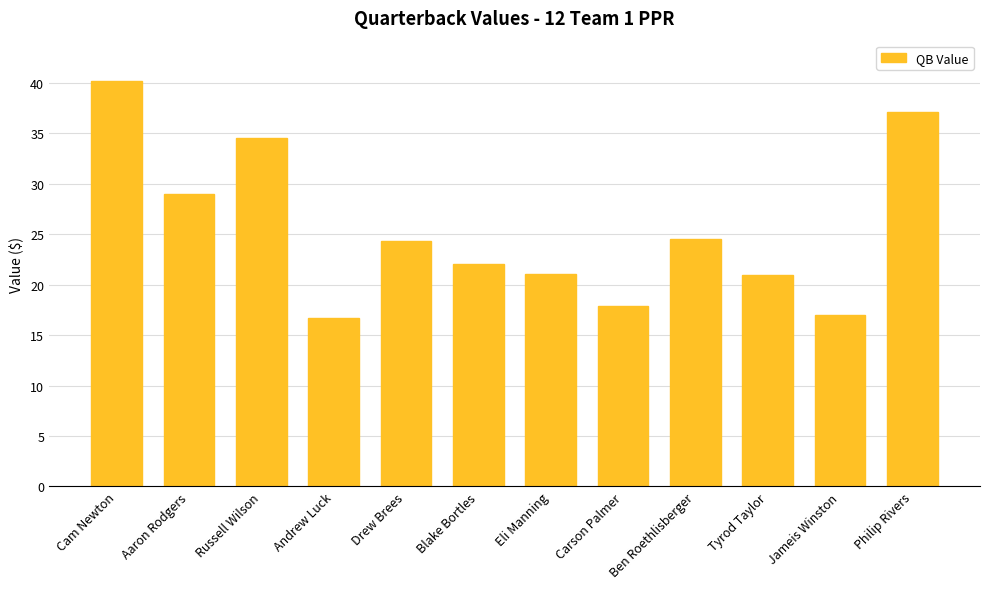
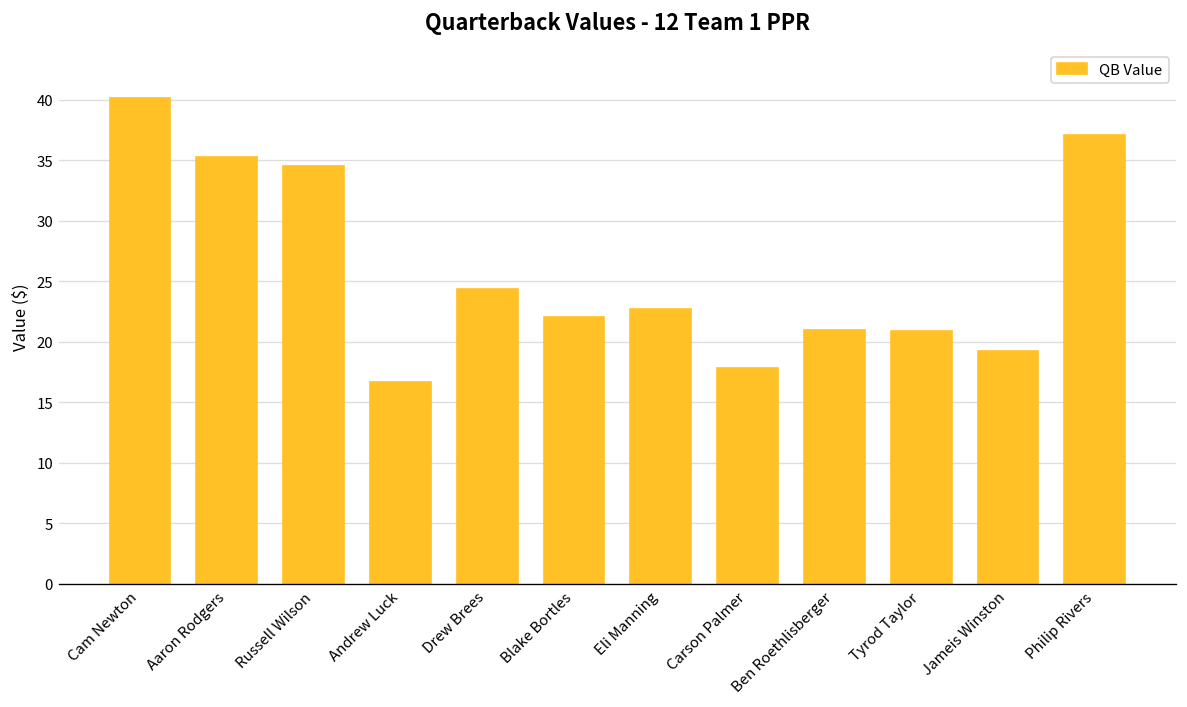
  {
    "Cam Newton": 40.2,
-   "Aaron Rodgers": 29.0,
+   "Aaron Rodgers": 35.3,
    "Russell Wilson": 34.5,
    "Andrew Luck": 16.7,
    "Drew Brees": 24.4,
    "Blake Bortles": 22.1,
-   "Eli Manning": 21.1,
+   "Eli Manning": 22.7,
    "Carson Palmer": 17.9,
-   "Ben Roethlisberger": 24.6,
+   "Ben Roethlisberger": 20.9,
    "Tyrod Taylor": 20.9,
-   "Jameis Winston": 17.0,
+   "Jameis Winston": 19.2,
    "Philip Rivers": 37.1
  }
